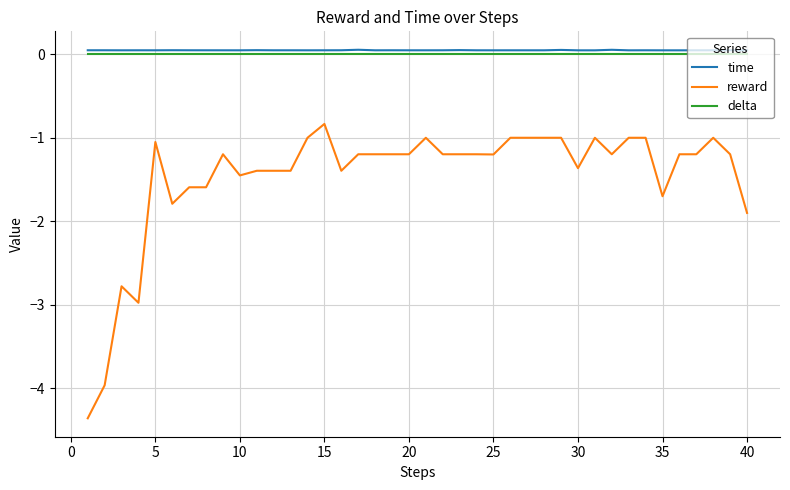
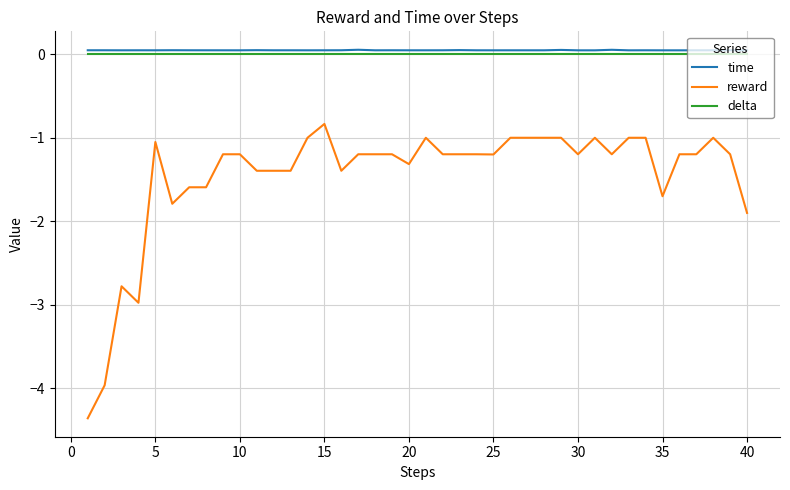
  {
    "time": {
      "5": 0.0,
      "10": 0.0,
      "15": 0.0,
      "20": 0.0,
      "25": 0.0,
      "30": 0.0,
      "35": 0.0
    },
    "reward": {
      "5": -1.1,
-     "10": -1.5,
+     "10": -1.2,
      "15": -0.8,
-     "20": -1.2,
+     "20": -1.3,
      "25": -1.2,
-     "30": -1.4,
+     "30": -1.2,
      "35": -1.7,
      "40": -1.9
    },
    "delta": {
      "5": 0.0,
      "10": 0.0,
      "15": 0.0,
      "20": 0.0,
      "25": 0.0,
      "30": 0.0,
      "35": 0.0
    }
  }
